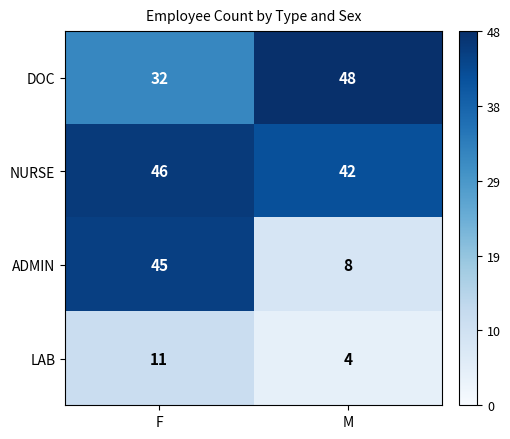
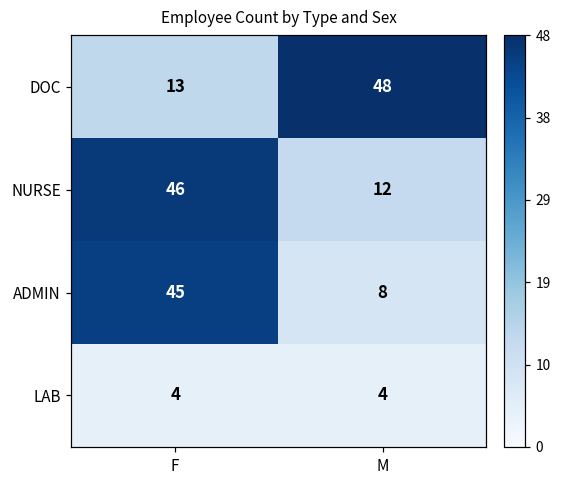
  {
    "DOC": {
-     "F": 32,
+     "F": 13,
      "M": 48
    },
    "NURSE": {
      "F": 46,
-     "M": 42
+     "M": 12
    },
    "ADMIN": {
      "F": 45,
      "M": 8
    },
    "LAB": {
-     "F": 11,
+     "F": 4,
      "M": 4
    }
  }
